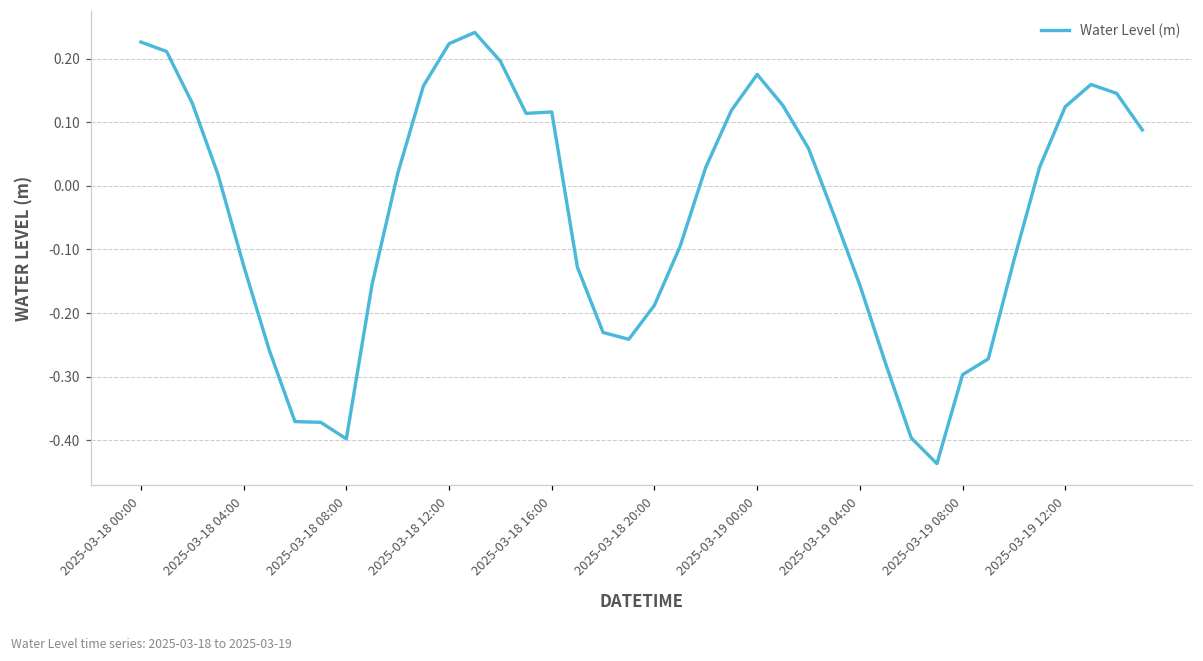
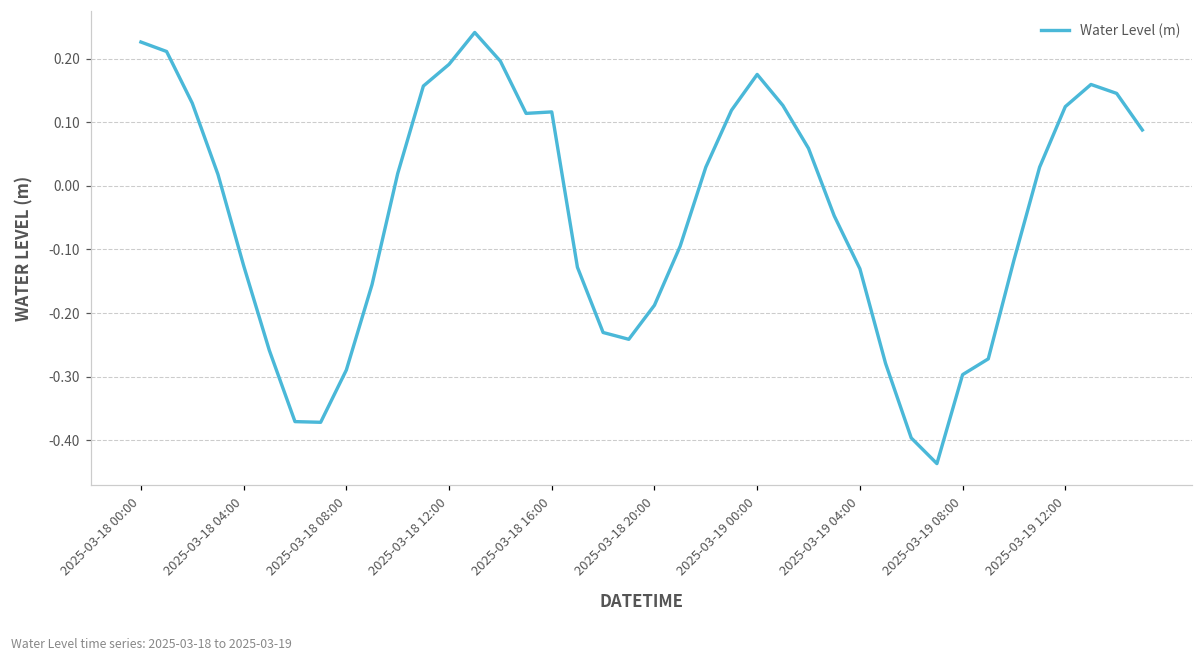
  {
    "2025-03-18 00:00": 0.23,
    "2025-03-18 04:00": -0.13,
-   "2025-03-18 08:00": -0.40,
-   "2025-03-18 12:00": 0.22,
+   "2025-03-18 08:00": -0.29,
+   "2025-03-18 12:00": 0.19,
    "2025-03-18 16:00": 0.12,
    "2025-03-18 20:00": -0.19,
    "2025-03-19 00:00": 0.18,
-   "2025-03-19 04:00": -0.16,
+   "2025-03-19 04:00": -0.13,
    "2025-03-19 08:00": -0.30,
    "2025-03-19 12:00": 0.12
  }
